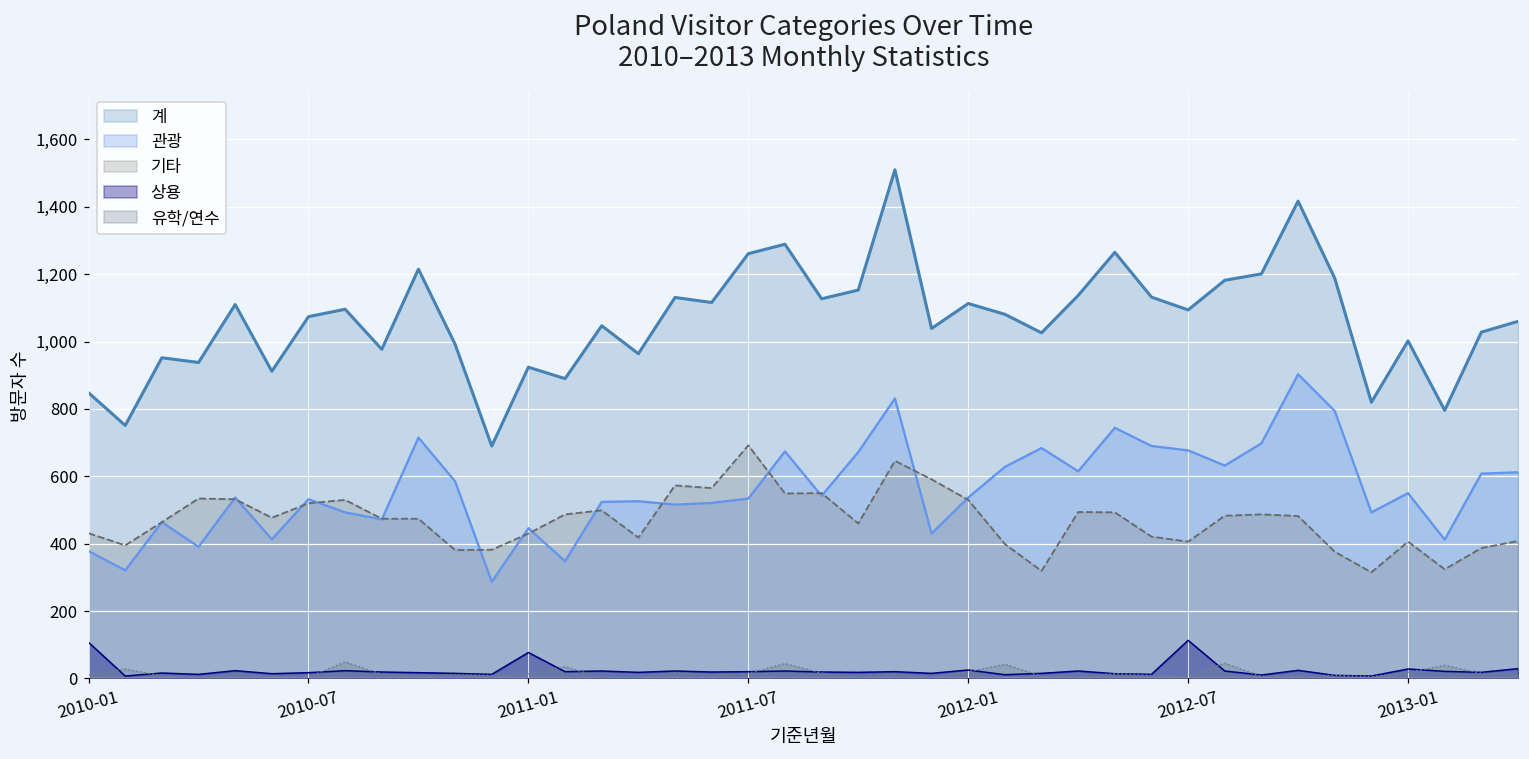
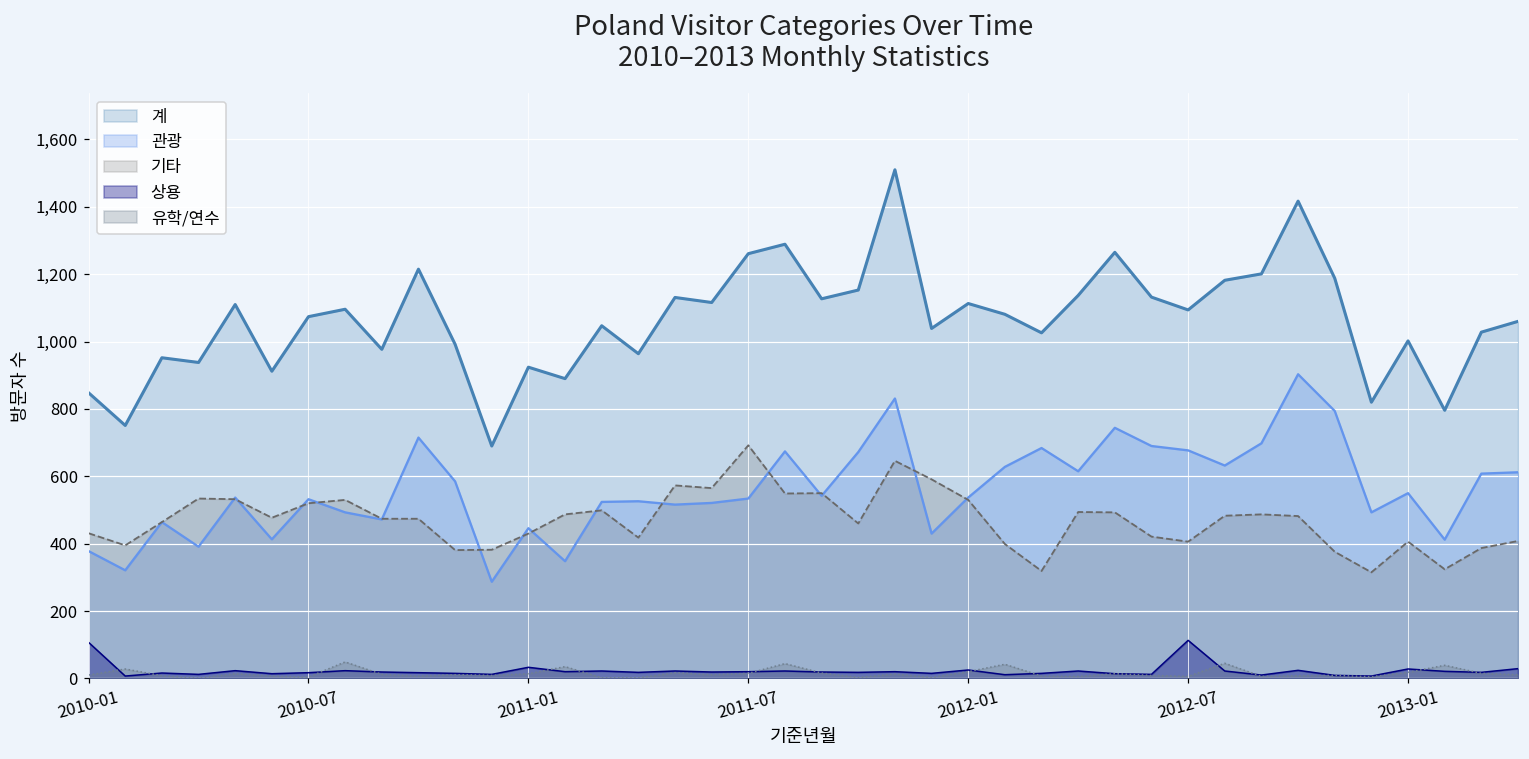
  {
    "상용": {
      "2010-01": 110,
      "2010-07": 20,
-     "2011-01": 80,
+     "2011-01": 30,
      "2012-07": 110,
      "2013-01": 30
    }
  }
